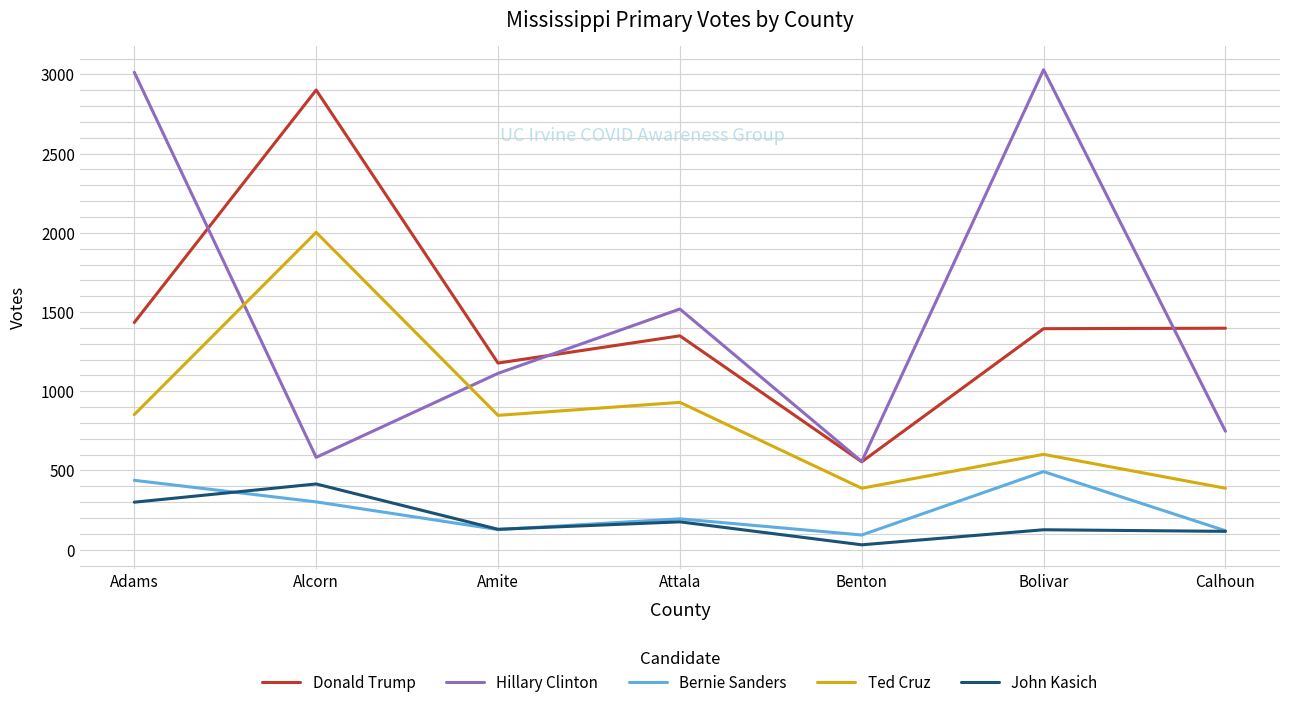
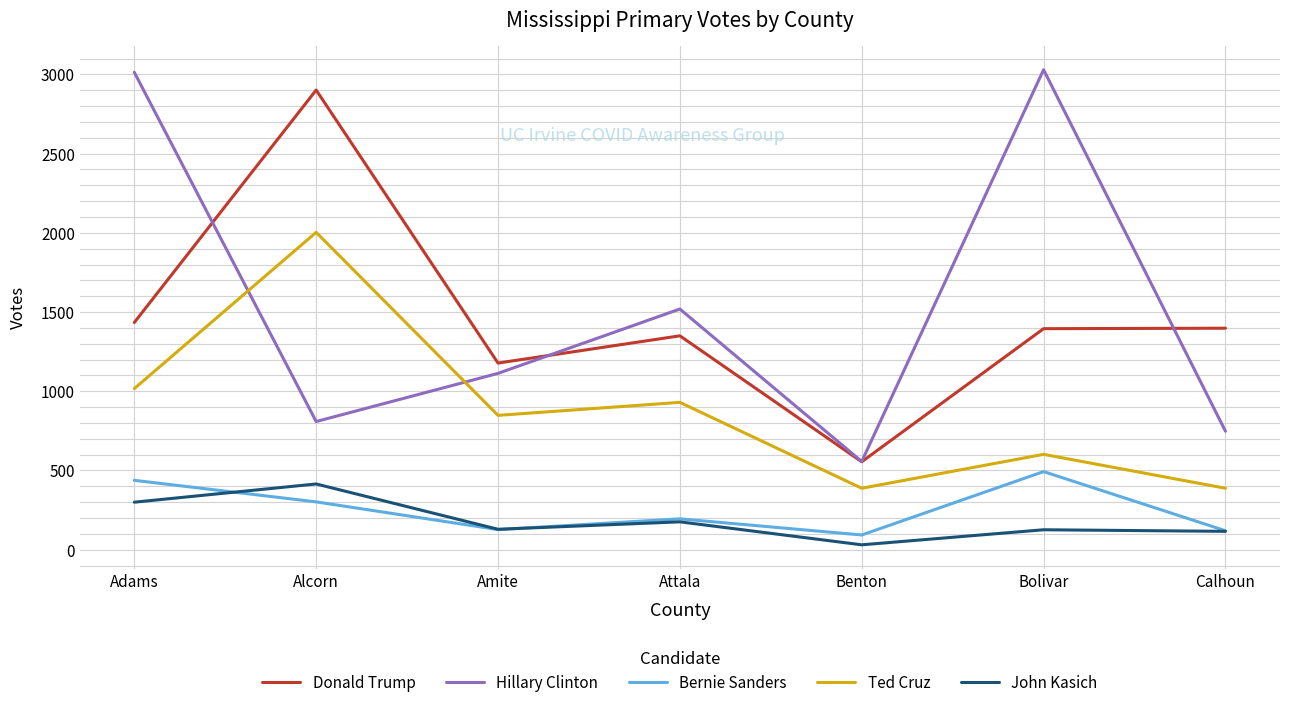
  {
    "Donald Trump": {
      "Adams": 1430,
      "Alcorn": 2900,
      "Amite": 1180,
      "Attala": 1350,
      "Bolivar": 1400,
      "Calhoun": 1400
    },
    "Hillary Clinton": {
      "Adams": 3010,
-     "Alcorn": 580,
+     "Alcorn": 810,
      "Amite": 1110,
      "Attala": 1520,
      "Bolivar": 3030,
      "Calhoun": 750
    },
    "Bernie Sanders": {
      "Adams": 440,
      "Alcorn": 300,
      "Attala": 200,
      "Benton": 90,
      "Bolivar": 490
    },
    "Ted Cruz": {
-     "Adams": 850,
+     "Adams": 1020,
      "Alcorn": 2000,
      "Amite": 850,
      "Attala": 930,
      "Benton": 390,
      "Bolivar": 600,
      "Calhoun": 390
    },
    "John Kasich": {
      "Adams": 300,
      "Alcorn": 420,
      "Attala": 180,
      "Benton": 30,
      "Bolivar": 130
    }
  }
